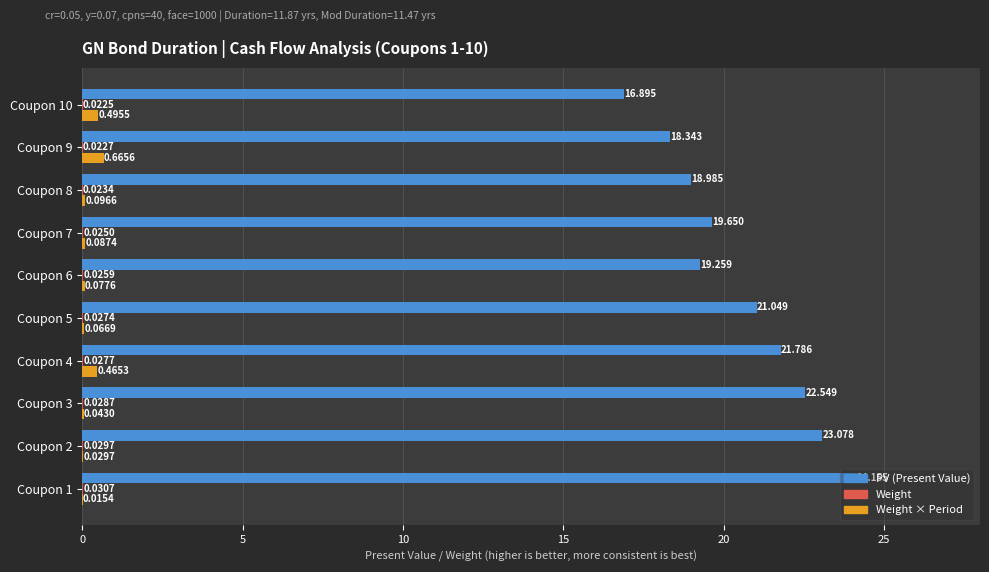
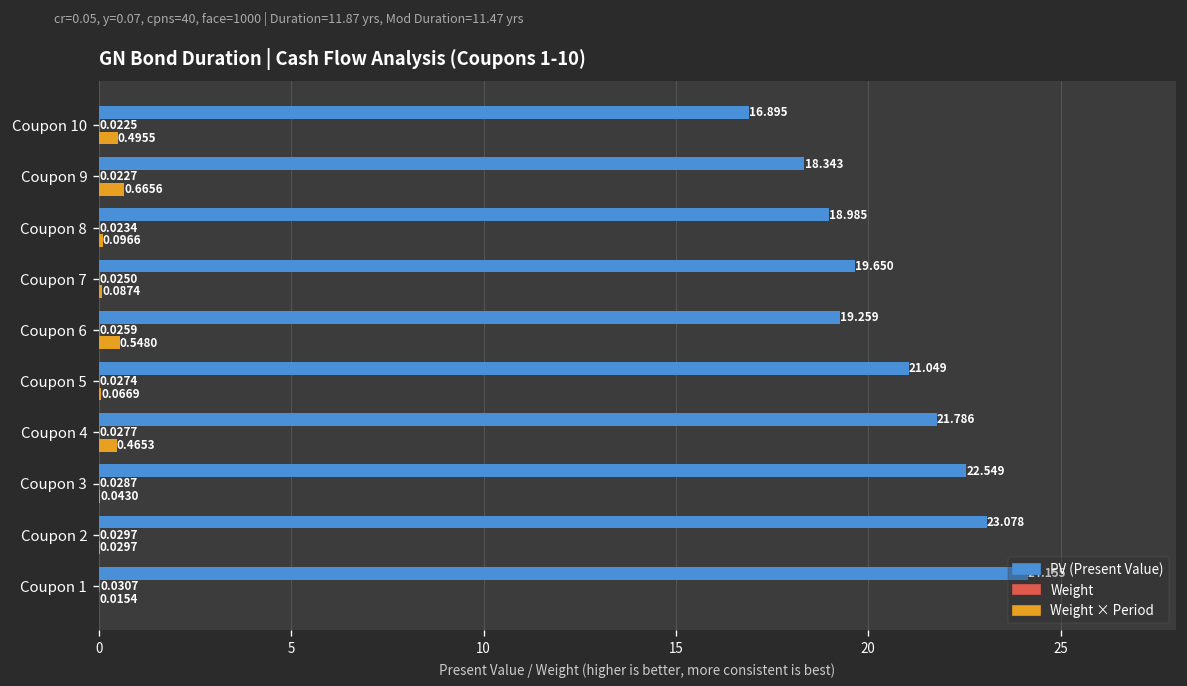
  {
    "PV (Present Value)": {
      "Coupon 10": 16.895,
      "Coupon 9": 18.343,
      "Coupon 8": 18.985,
      "Coupon 7": 19.650,
      "Coupon 6": 19.259,
      "Coupon 5": 21.049,
      "Coupon 4": 21.786,
      "Coupon 3": 22.549,
      "Coupon 2": 23.078
    },
    "Weight": {
      "Coupon 10": 0.0225,
      "Coupon 9": 0.0227,
      "Coupon 8": 0.0234,
      "Coupon 7": 0.0250,
      "Coupon 6": 0.0259,
      "Coupon 5": 0.0274,
      "Coupon 4": 0.0277,
      "Coupon 3": 0.0287,
      "Coupon 2": 0.0297,
      "Coupon 1": 0.0307
    },
    "Weight × Period": {
      "Coupon 10": 0.4955,
      "Coupon 9": 0.6656,
      "Coupon 8": 0.0966,
      "Coupon 7": 0.0874,
-     "Coupon 6": 0.0776,
+     "Coupon 6": 0.5480,
      "Coupon 5": 0.0669,
      "Coupon 4": 0.4653,
      "Coupon 3": 0.0430,
      "Coupon 2": 0.0297,
      "Coupon 1": 0.0154
    }
  }
